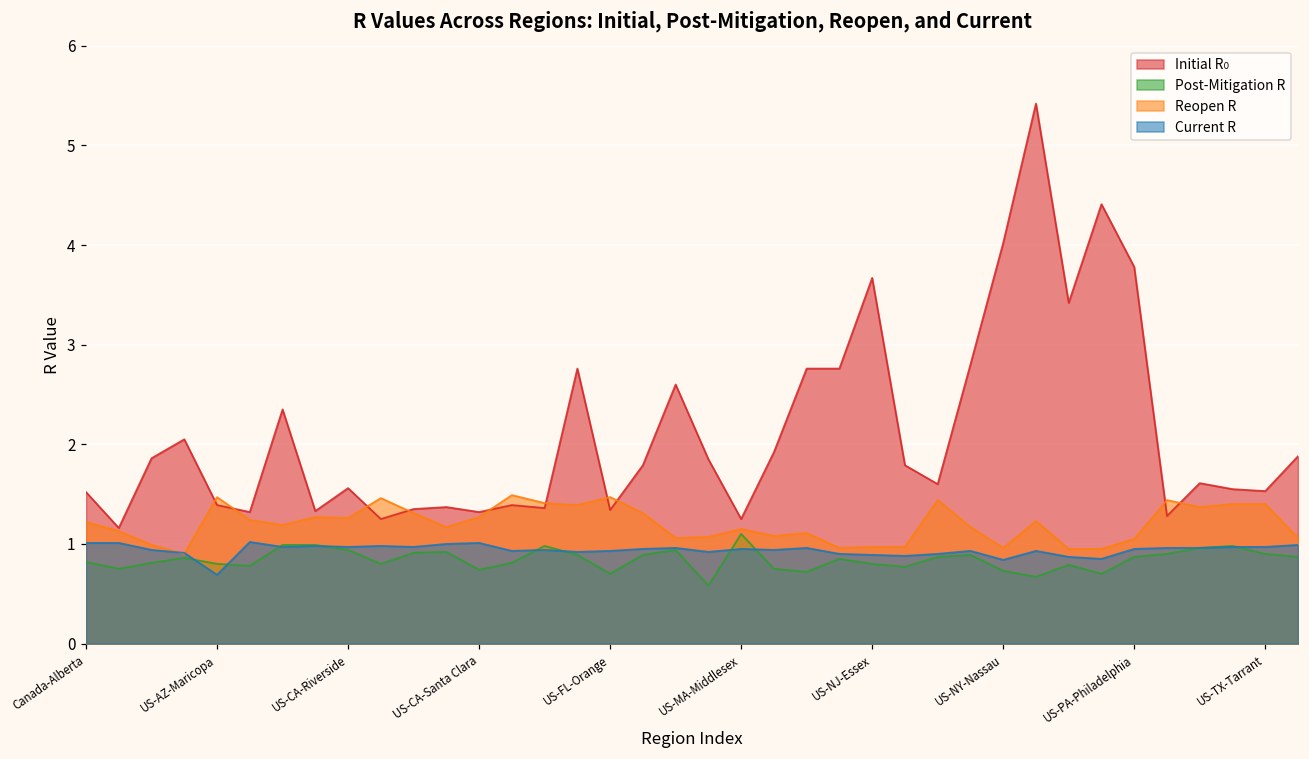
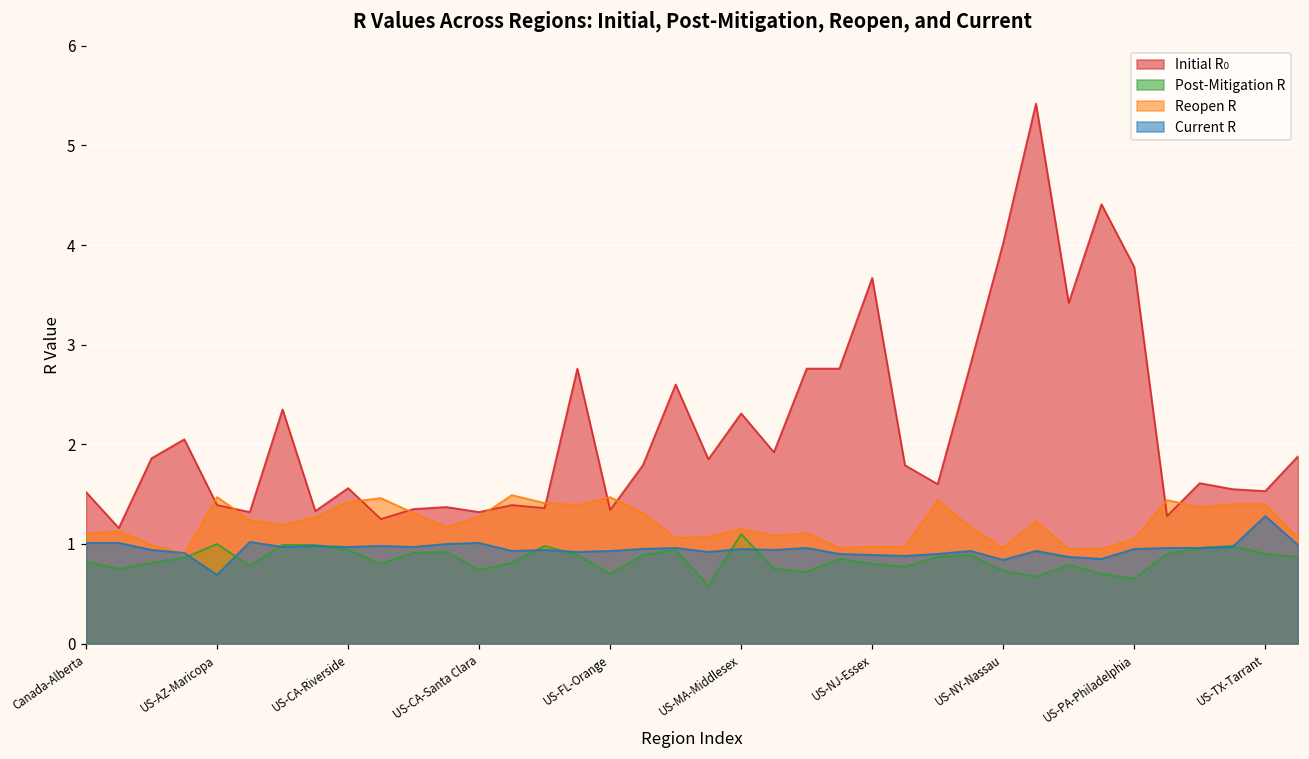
  {
    "Initial R₀": {
      "Canada-Alberta": 1.5,
      "US-AZ-Maricopa": 1.4,
      "US-CA-Riverside": 1.6,
      "US-CA-Santa Clara": 1.3,
      "US-FL-Orange": 1.3,
-     "US-MA-Middlesex": 1.3,
+     "US-MA-Middlesex": 2.3,
      "US-NJ-Essex": 3.7,
      "US-NY-Nassau": 4.0,
      "US-PA-Philadelphia": 3.8,
      "US-TX-Tarrant": 1.5
    },
    "Post-Mitigation R": {
      "Canada-Alberta": 0.8,
-     "US-AZ-Maricopa": 0.8,
+     "US-AZ-Maricopa": 1.0,
      "US-CA-Riverside": 0.9,
      "US-CA-Santa Clara": 0.7,
      "US-FL-Orange": 0.7,
      "US-MA-Middlesex": 1.1,
      "US-NJ-Essex": 0.8,
      "US-NY-Nassau": 0.7,
-     "US-PA-Philadelphia": 0.9,
+     "US-PA-Philadelphia": 0.7,
      "US-TX-Tarrant": 0.9
    },
    "Reopen R": {
-     "Canada-Alberta": 1.2,
+     "Canada-Alberta": 1.1,
      "US-AZ-Maricopa": 1.5,
-     "US-CA-Riverside": 1.3,
+     "US-CA-Riverside": 1.4,
      "US-CA-Santa Clara": 1.3,
      "US-FL-Orange": 1.5,
      "US-MA-Middlesex": 1.2,
      "US-NJ-Essex": 1.0,
      "US-NY-Nassau": 1.0,
      "US-PA-Philadelphia": 1.1,
      "US-TX-Tarrant": 1.4
    },
    "Current R": {
      "Canada-Alberta": 1.0,
      "US-AZ-Maricopa": 0.7,
      "US-CA-Riverside": 1.0,
      "US-CA-Santa Clara": 1.0,
      "US-FL-Orange": 0.9,
      "US-MA-Middlesex": 1.0,
      "US-NJ-Essex": 0.9,
      "US-NY-Nassau": 0.8,
      "US-PA-Philadelphia": 1.0,
-     "US-TX-Tarrant": 1.0
+     "US-TX-Tarrant": 1.3
    }
  }
